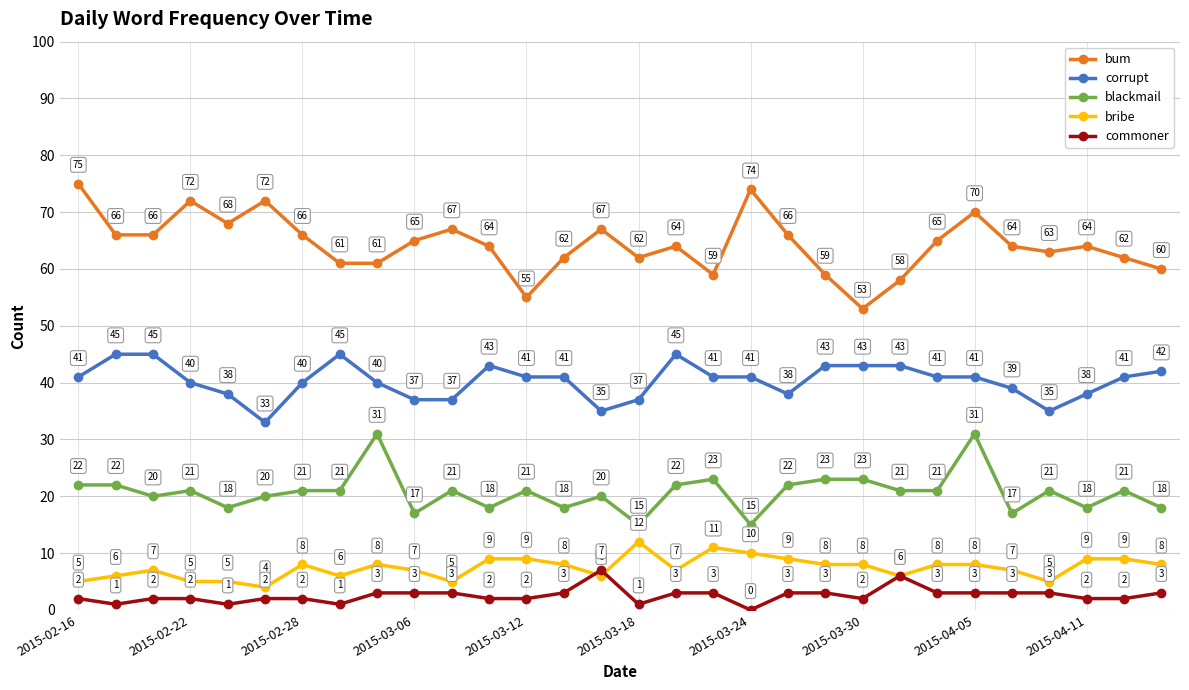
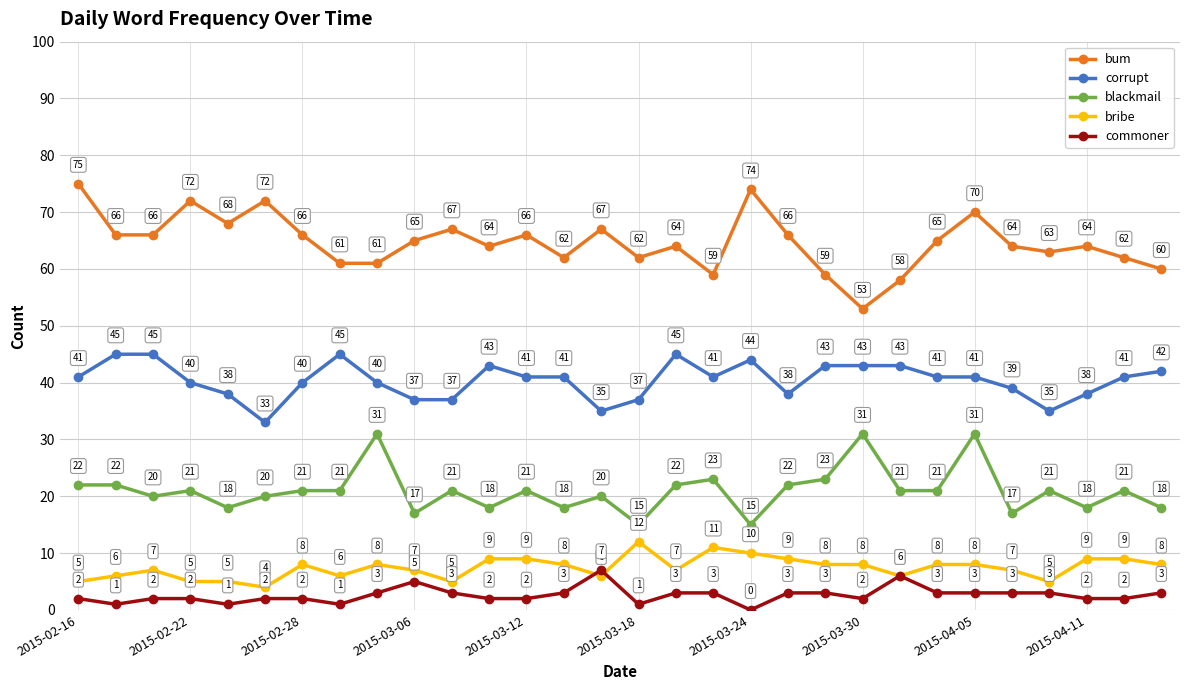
  {
    "bum": {
-     "2015-03-12": 55
+     "2015-03-12": 66
    },
    "corrupt": {
-     "2015-03-24": 41
+     "2015-03-24": 44
    },
    "blackmail": {
-     "2015-03-30": 23
+     "2015-03-30": 31
    },
    "commoner": {
-     "2015-03-06": 3
+     "2015-03-06": 5
    }
  }
